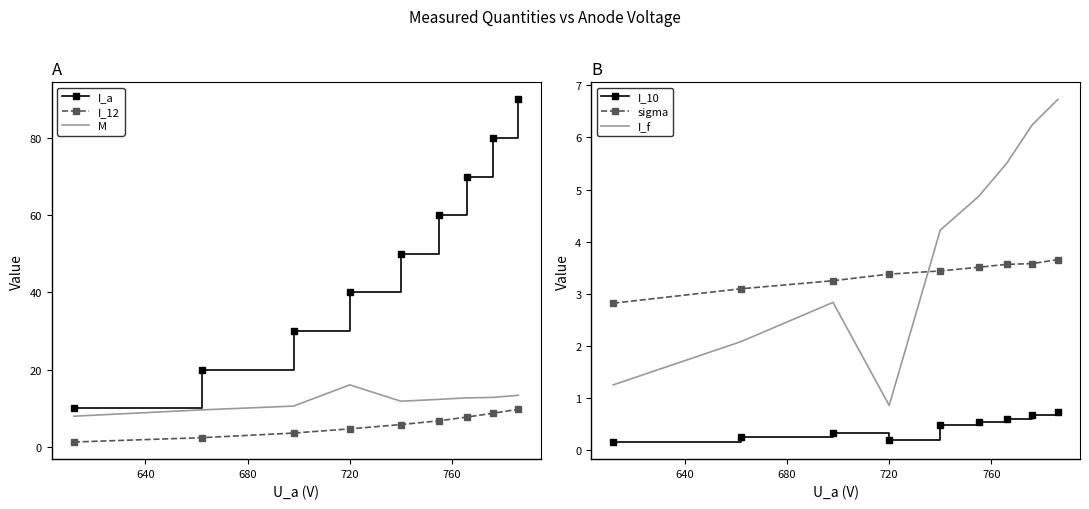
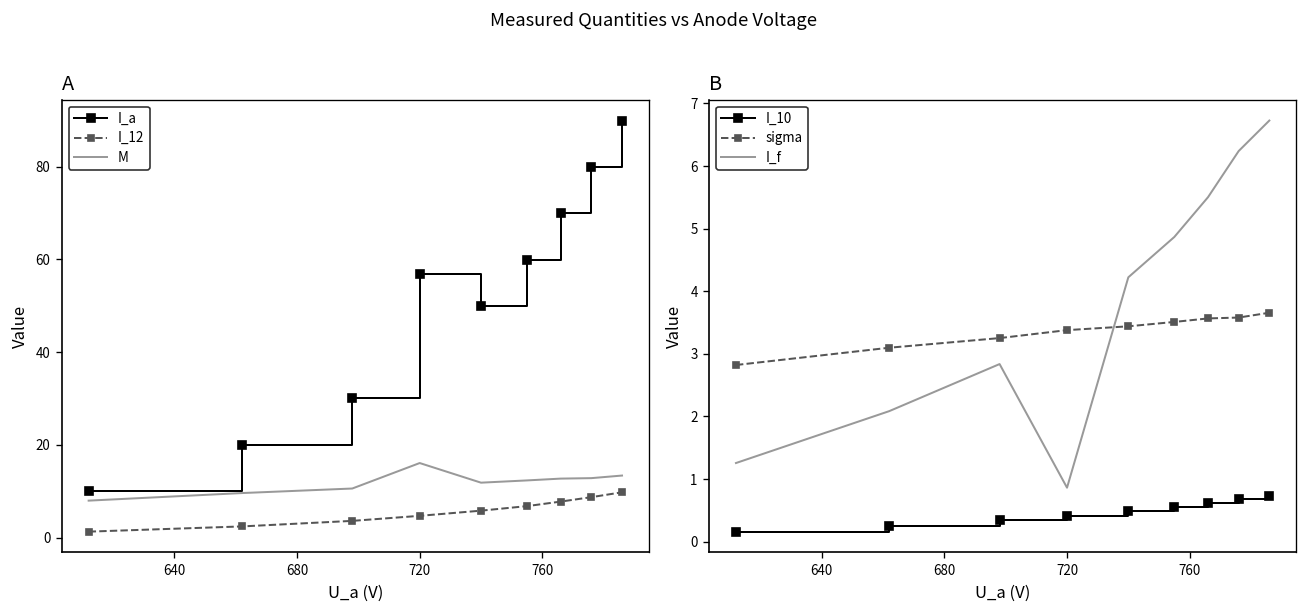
  {
    "A": {
      "I_a": {
-       "720": 40
+       "720": 57
      },
      "I_12": {
        "720": 5
      },
      "M": {
        "720": 16
      }
    },
    "B": {
      "I_10": {
-       "720": 0.2
+       "720": 0.4
      },
      "sigma": {
        "720": 3.4
      },
      "I_f": {
        "720": 0.9
      }
    }
  }
